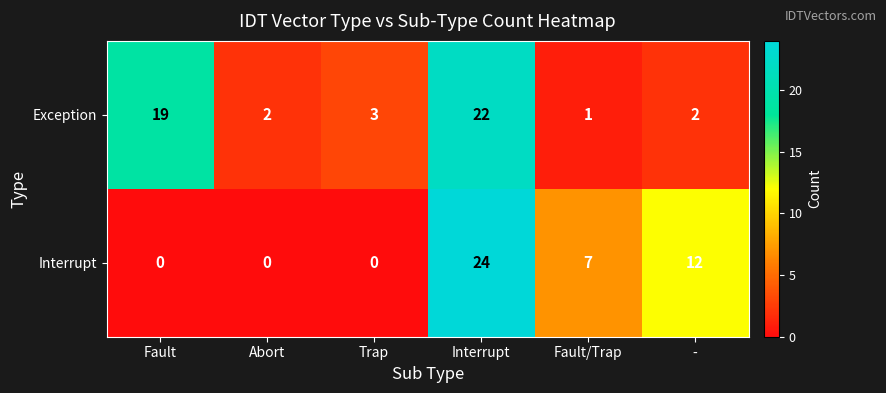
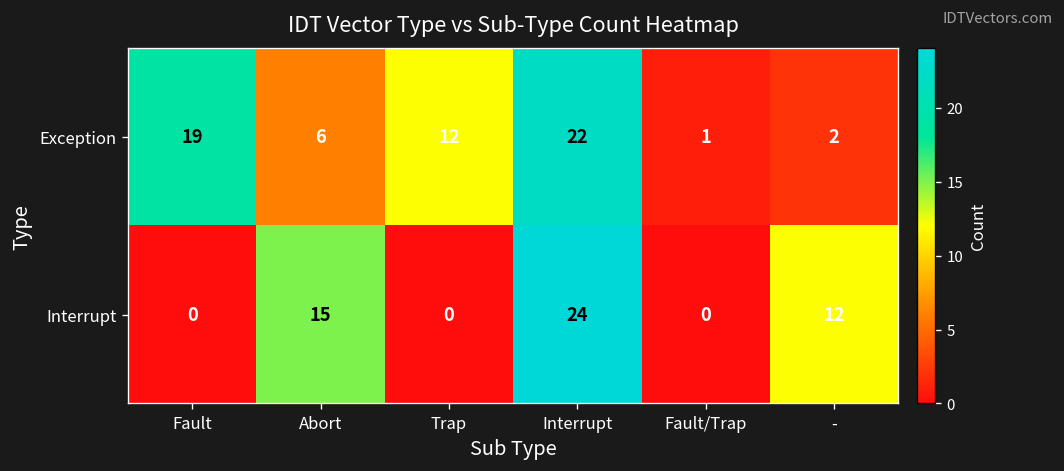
  {
    "Exception": {
      "Fault": 19,
-     "Abort": 2,
-     "Trap": 3,
+     "Abort": 6,
+     "Trap": 12,
      "Interrupt": 22,
      "Fault/Trap": 1,
      "-": 2
    },
    "Interrupt": {
      "Fault": 0,
-     "Abort": 0,
+     "Abort": 15,
      "Trap": 0,
      "Interrupt": 24,
-     "Fault/Trap": 7,
+     "Fault/Trap": 0,
      "-": 12
    }
  }
